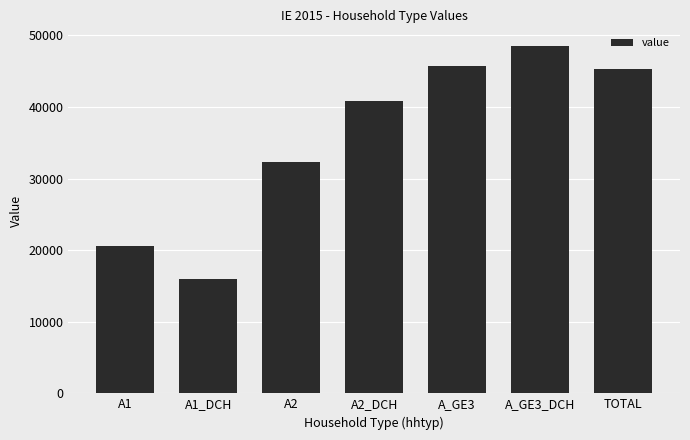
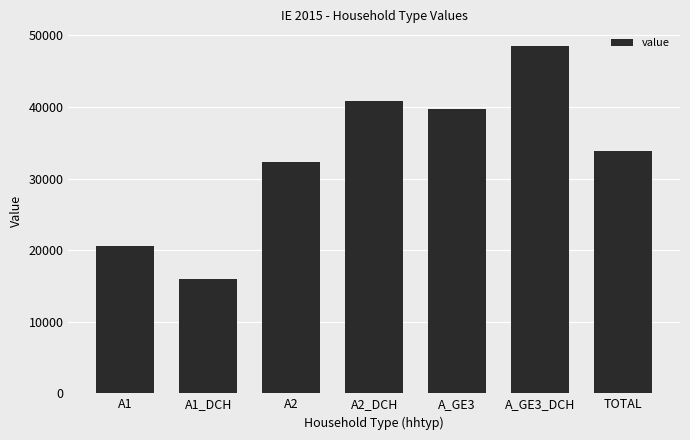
  {
    "A1": 21000,
    "A1_DCH": 16000,
    "A2": 32000,
    "A2_DCH": 41000,
-   "A_GE3": 46000,
+   "A_GE3": 40000,
    "A_GE3_DCH": 49000,
-   "TOTAL": 45000
+   "TOTAL": 34000
  }
